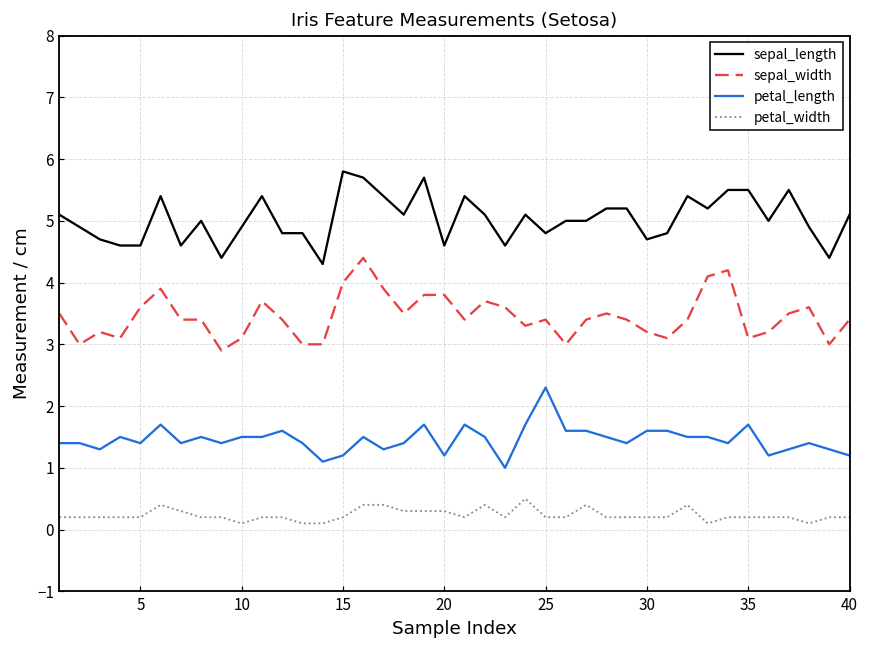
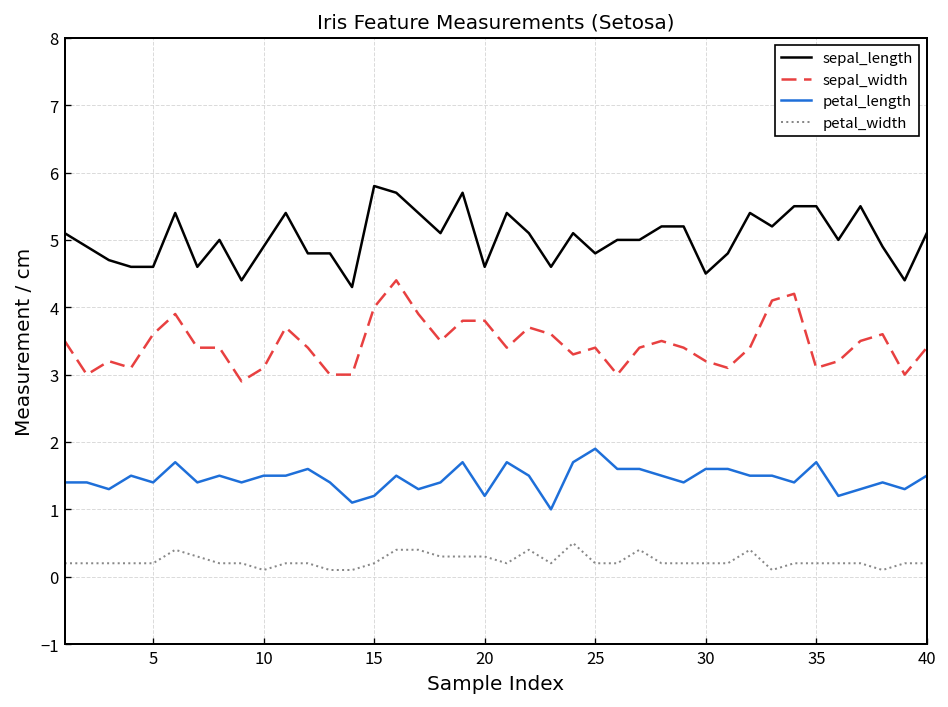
  {
    "sepal_length": {
      "5": 4.6,
      "10": 4.9,
      "15": 5.8,
      "20": 4.6,
      "25": 4.8,
-     "30": 4.7,
+     "30": 4.5,
      "35": 5.5,
      "40": 5.1
    },
    "sepal_width": {
      "5": 3.6,
      "10": 3.1,
      "15": 4.0,
      "20": 3.8,
      "25": 3.4,
      "30": 3.2,
      "35": 3.1,
      "40": 3.4
    },
    "petal_length": {
      "5": 1.4,
      "10": 1.5,
      "15": 1.2,
      "20": 1.2,
-     "25": 2.3,
+     "25": 1.9,
      "30": 1.6,
      "35": 1.7,
-     "40": 1.2
+     "40": 1.5
    },
    "petal_width": {
      "5": 0.2,
      "10": 0.1,
      "15": 0.2,
      "20": 0.3,
      "25": 0.2,
      "30": 0.2,
      "35": 0.2,
      "40": 0.2
    }
  }
